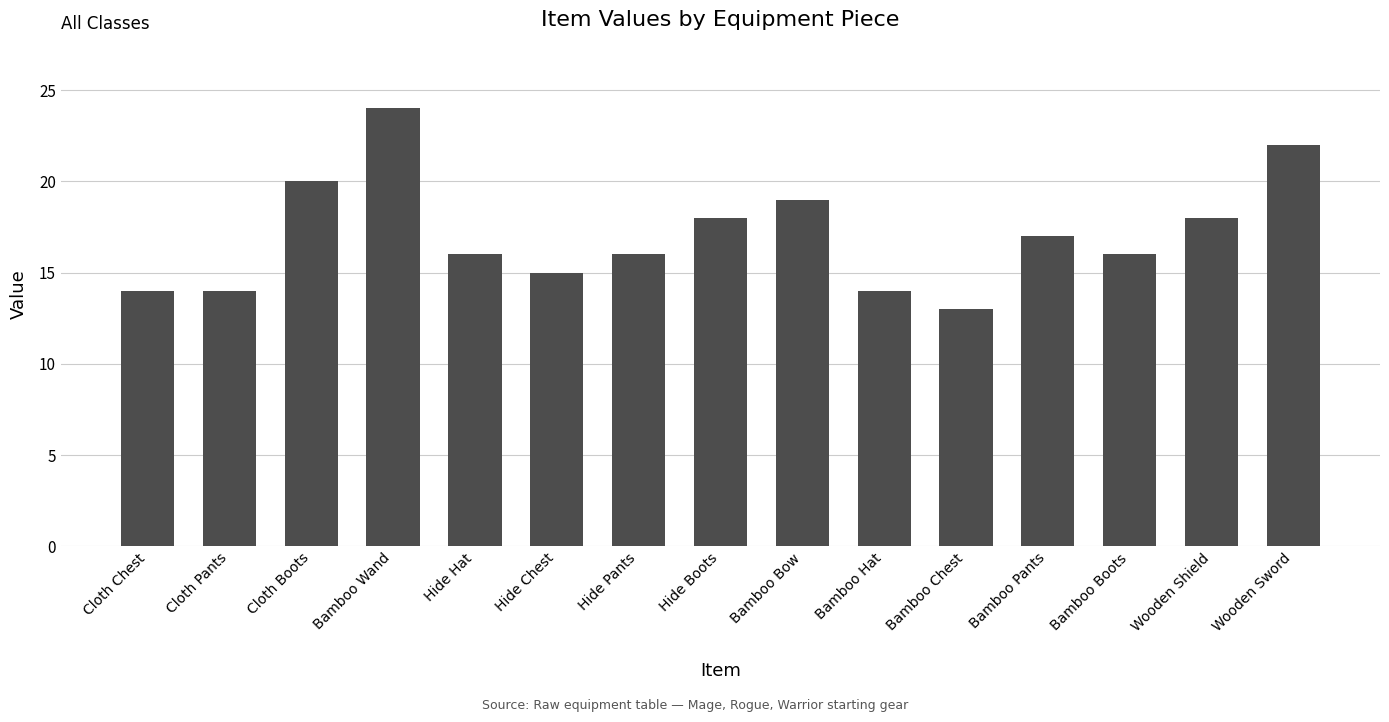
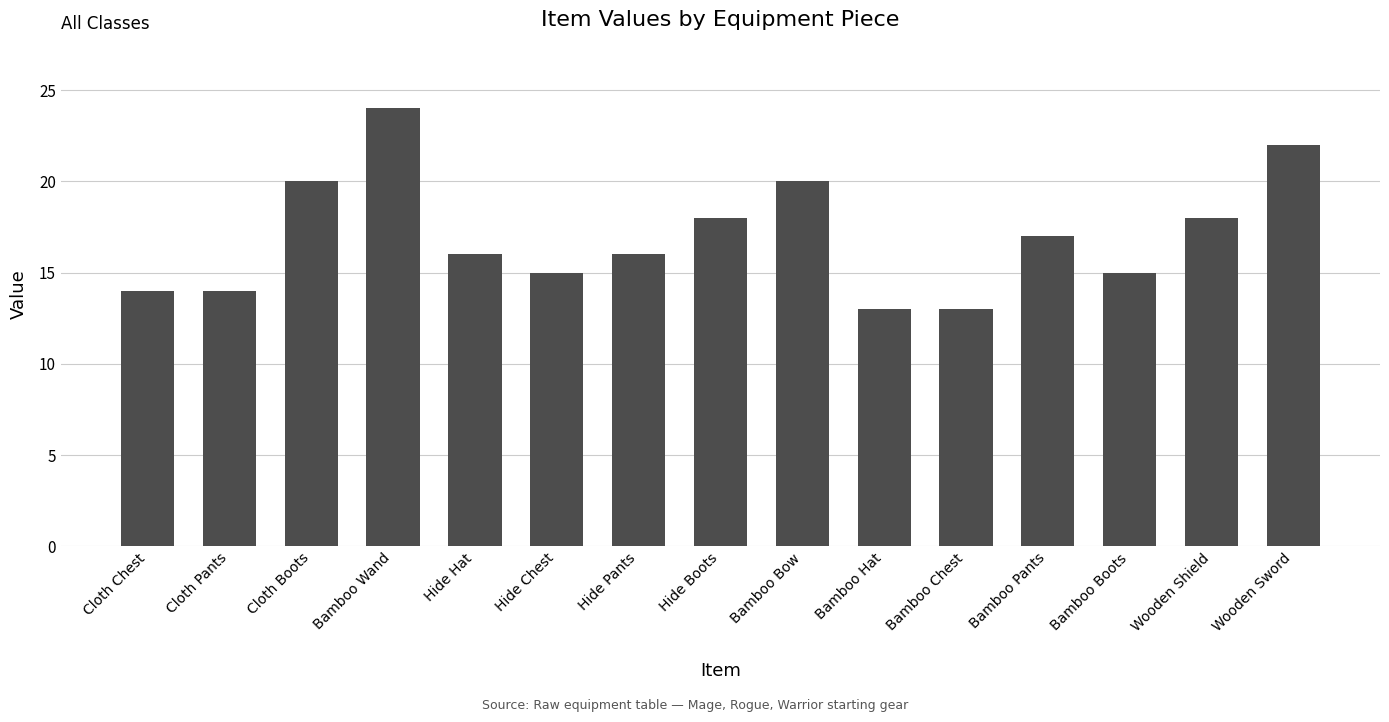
  {
    "Cloth Chest": 14,
    "Cloth Pants": 14,
    "Cloth Boots": 20,
    "Bamboo Wand": 24,
    "Hide Hat": 16,
    "Hide Chest": 15,
    "Hide Pants": 16,
    "Hide Boots": 18,
-   "Bamboo Bow": 19,
-   "Bamboo Hat": 14,
+   "Bamboo Bow": 20,
+   "Bamboo Hat": 13,
    "Bamboo Chest": 13,
    "Bamboo Pants": 17,
-   "Bamboo Boots": 16,
+   "Bamboo Boots": 15,
    "Wooden Shield": 18,
    "Wooden Sword": 22
  }
